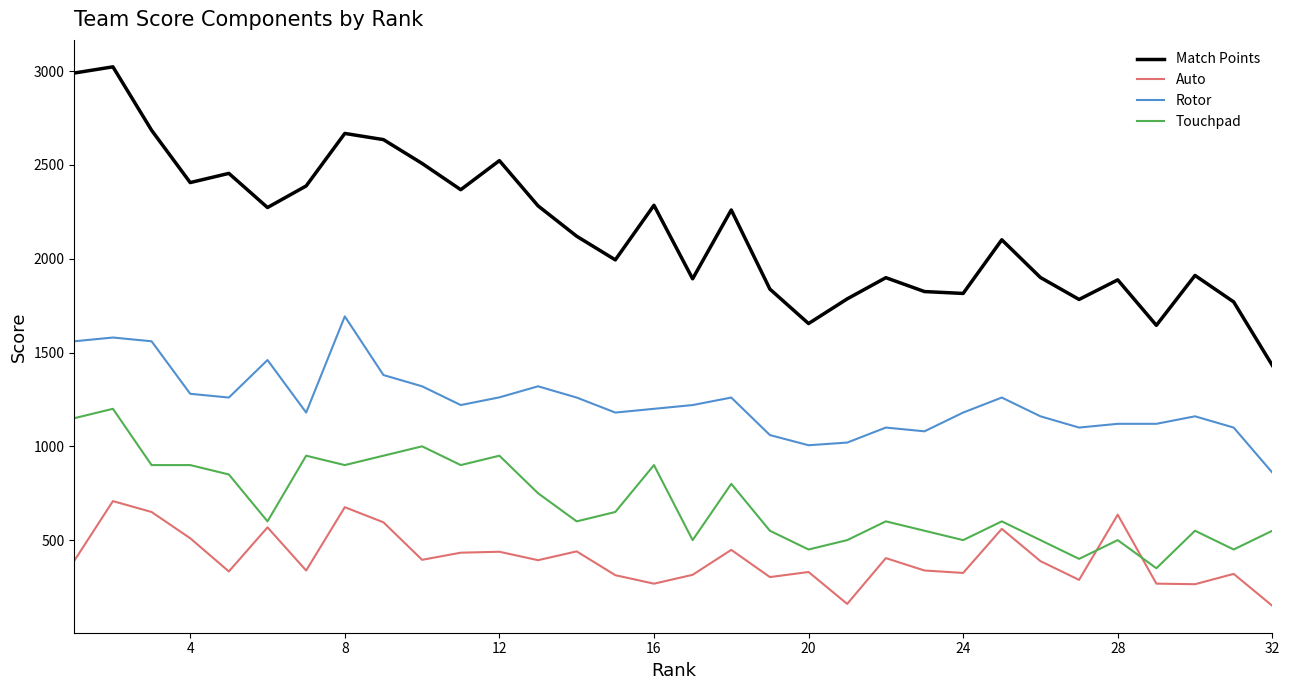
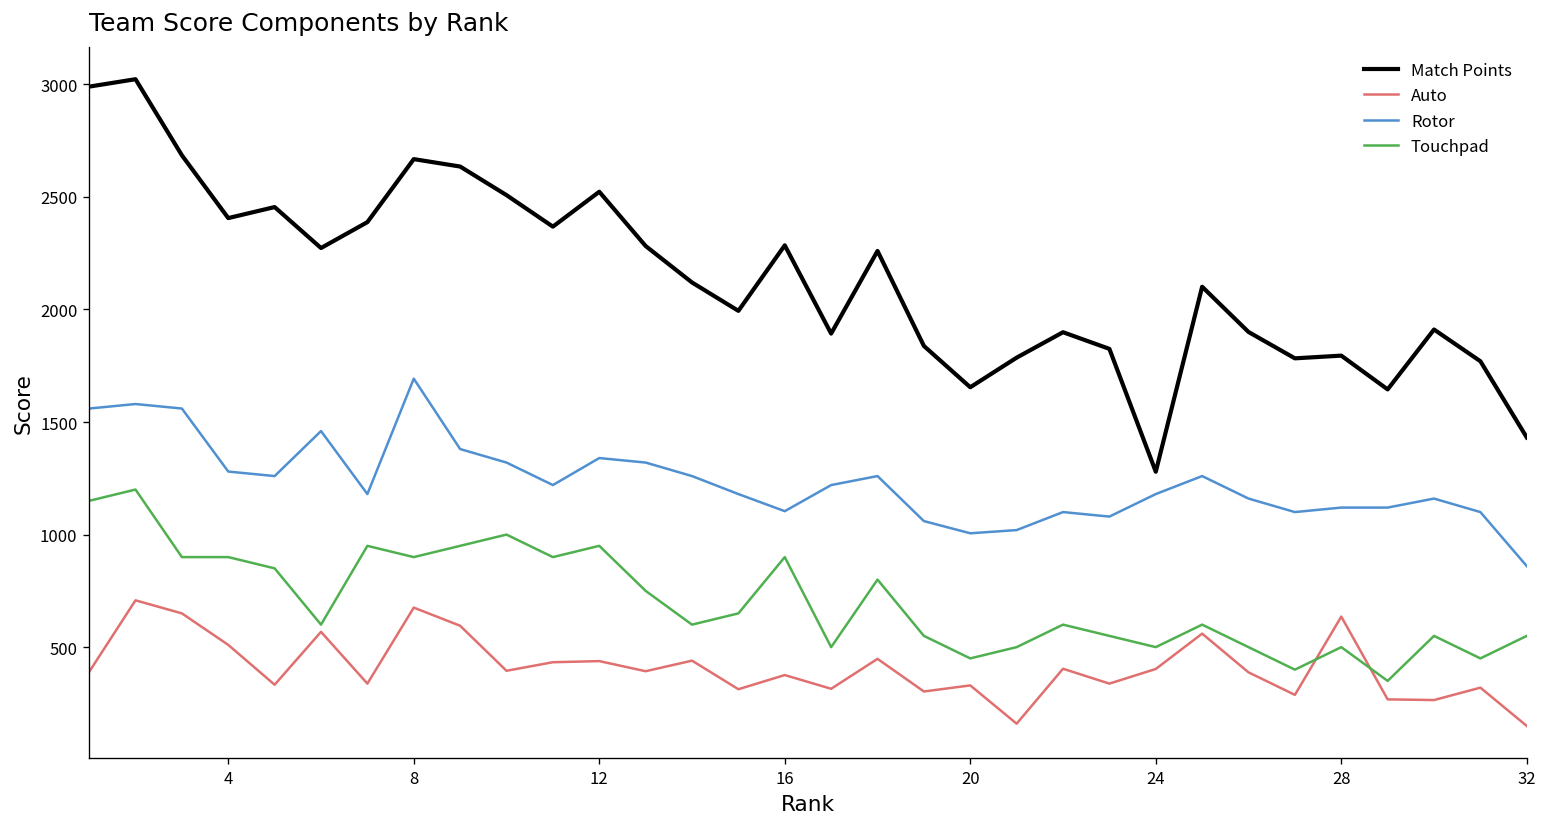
  {
    "Match Points": {
      "4": 2410,
      "8": 2670,
      "12": 2520,
      "16": 2290,
      "20": 1650,
-     "24": 1820,
-     "28": 1890,
+     "24": 1280,
+     "28": 1800,
      "32": 1430
    },
    "Auto": {
      "4": 510,
      "8": 680,
      "12": 440,
-     "16": 270,
+     "16": 380,
      "20": 330,
-     "24": 330,
+     "24": 400,
      "28": 640,
      "32": 150
    },
    "Rotor": {
      "4": 1280,
      "8": 1690,
-     "12": 1260,
-     "16": 1200,
+     "12": 1340,
+     "16": 1100,
      "20": 1010,
      "24": 1180,
      "28": 1120,
      "32": 860
    },
    "Touchpad": {
      "4": 900,
      "8": 900,
      "12": 950,
      "16": 900,
      "20": 450,
      "24": 500,
      "28": 500,
      "32": 550
    }
  }
